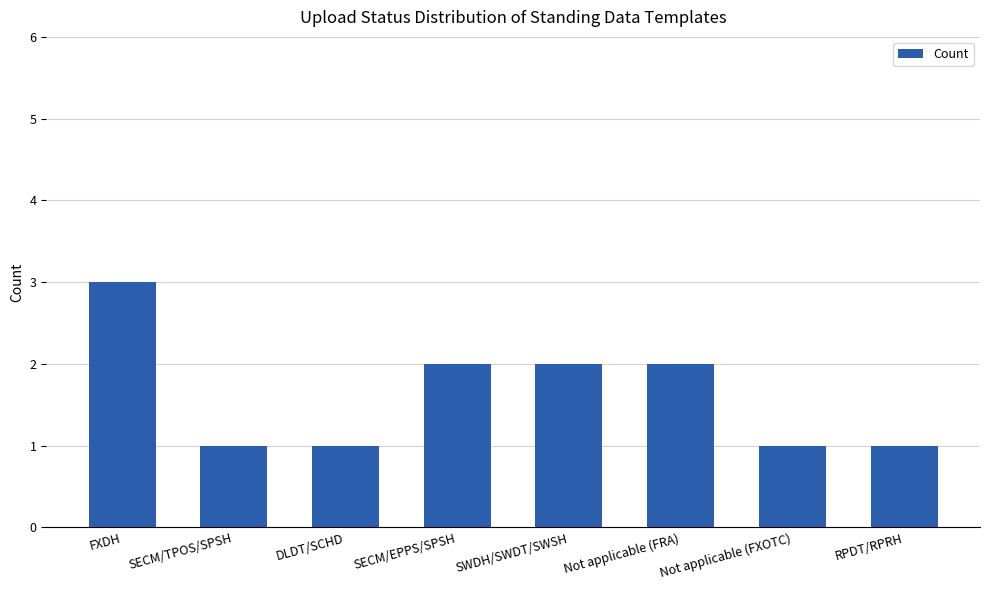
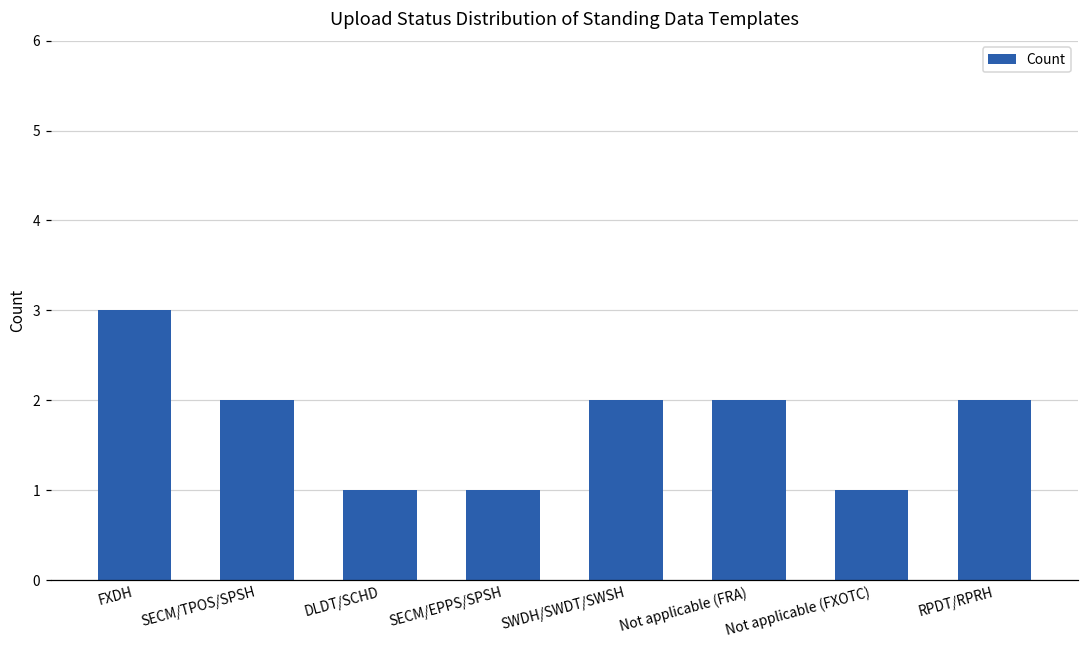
  {
    "FXDH": 3,
-   "SECM/TPOS/SPSH": 1,
+   "SECM/TPOS/SPSH": 2,
    "DLDT/SCHD": 1,
-   "SECM/EPPS/SPSH": 2,
+   "SECM/EPPS/SPSH": 1,
    "SWDH/SWDT/SWSH": 2,
    "Not applicable (FRA)": 2,
    "Not applicable (FXOTC)": 1,
-   "RPDT/RPRH": 1
+   "RPDT/RPRH": 2
  }
